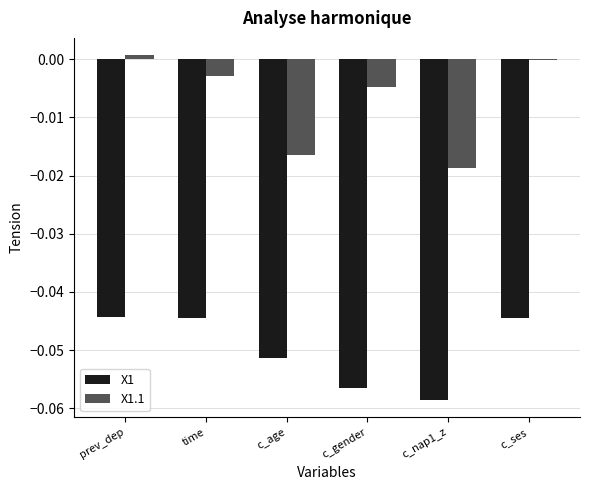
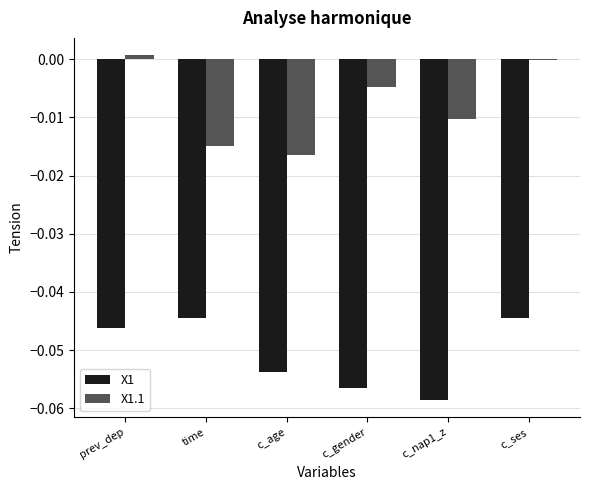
  {
    "X1": {
-     "prev_dep": -0.044,
+     "prev_dep": -0.046,
      "time": -0.044,
-     "c_age": -0.051,
+     "c_age": -0.054,
      "c_gender": -0.057,
      "c_nap1_z": -0.059,
      "c_ses": -0.044
    },
    "X1.1": {
      "prev_dep": 0.001,
-     "time": -0.003,
+     "time": -0.015,
      "c_age": -0.016,
      "c_gender": -0.005,
-     "c_nap1_z": -0.019
+     "c_nap1_z": -0.010
    }
  }
